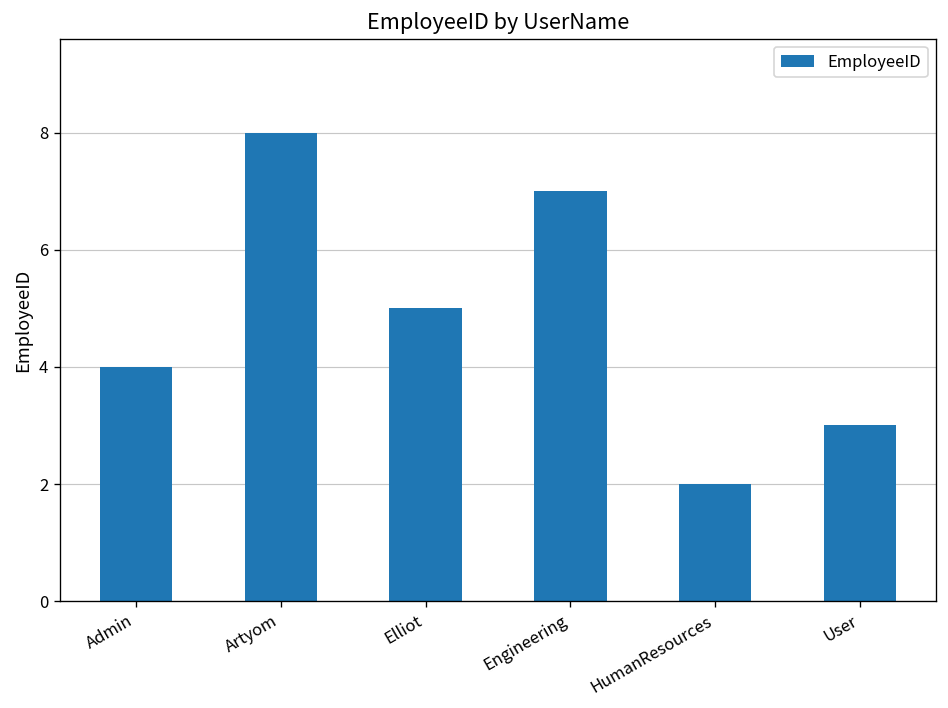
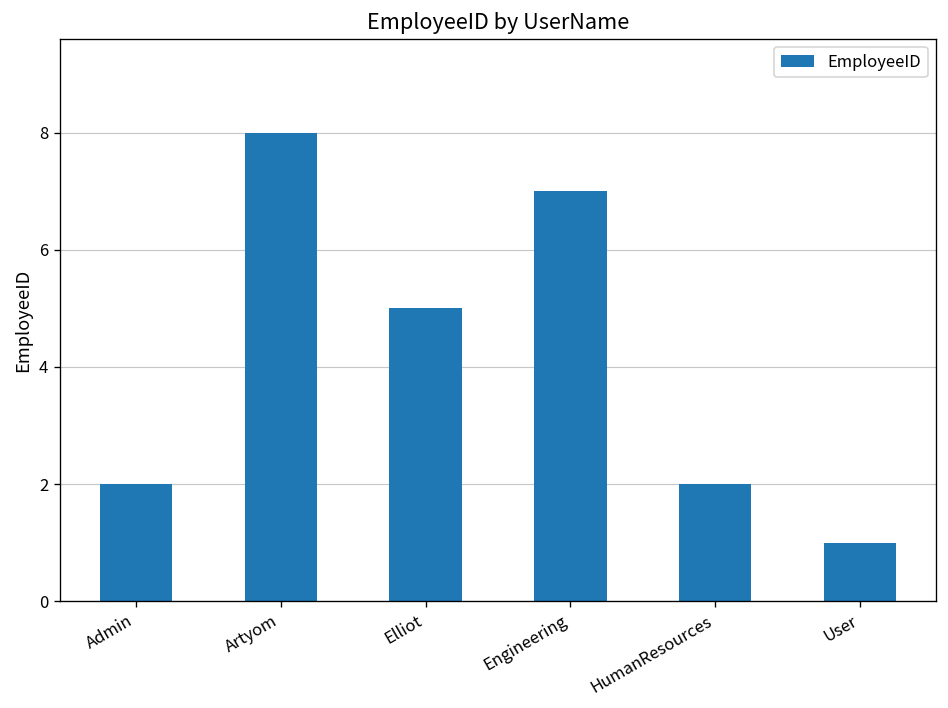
  {
-   "Admin": 4,
+   "Admin": 2,
    "Artyom": 8,
    "Elliot": 5,
    "Engineering": 7,
    "HumanResources": 2,
-   "User": 3
+   "User": 1
  }
